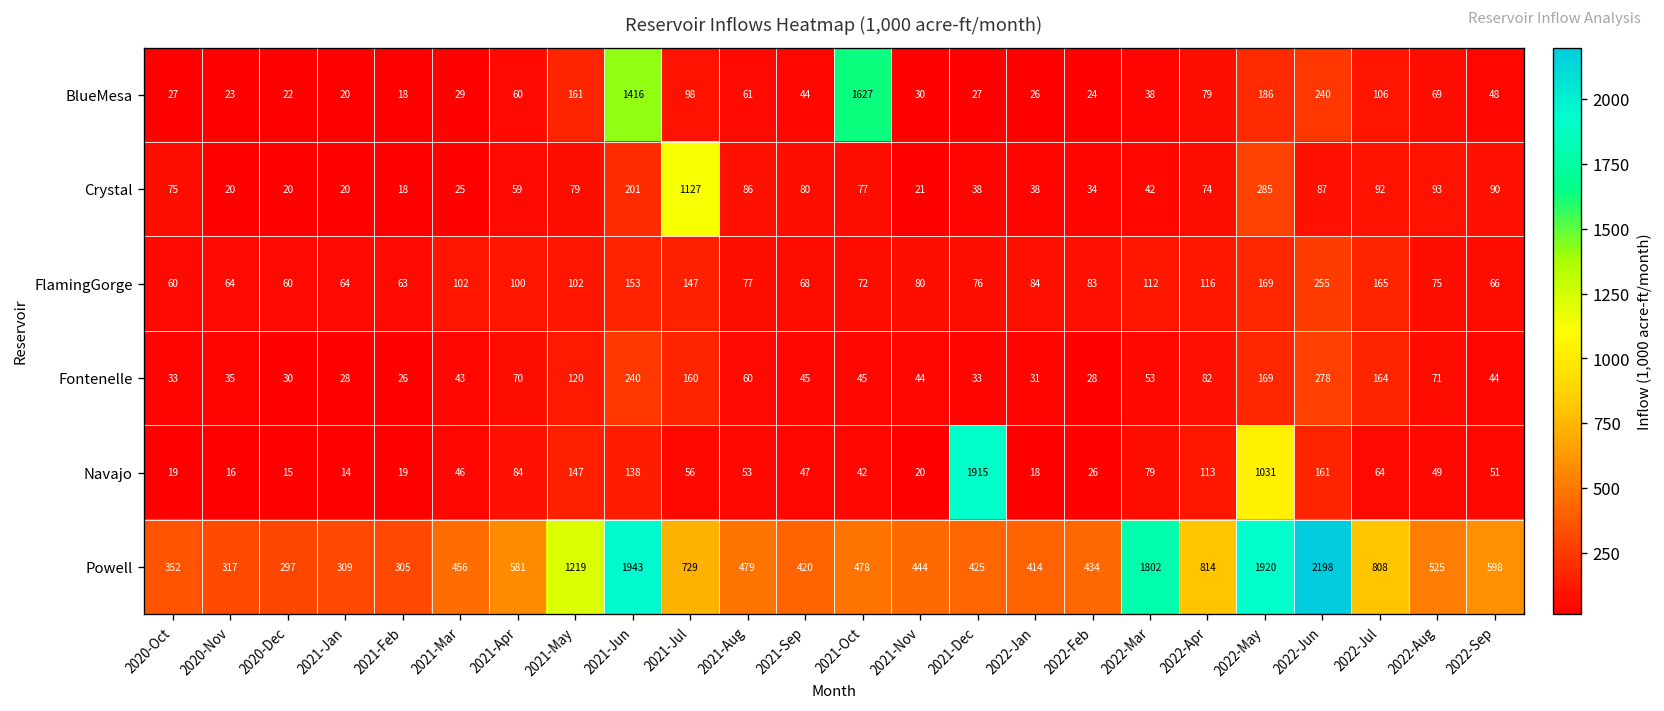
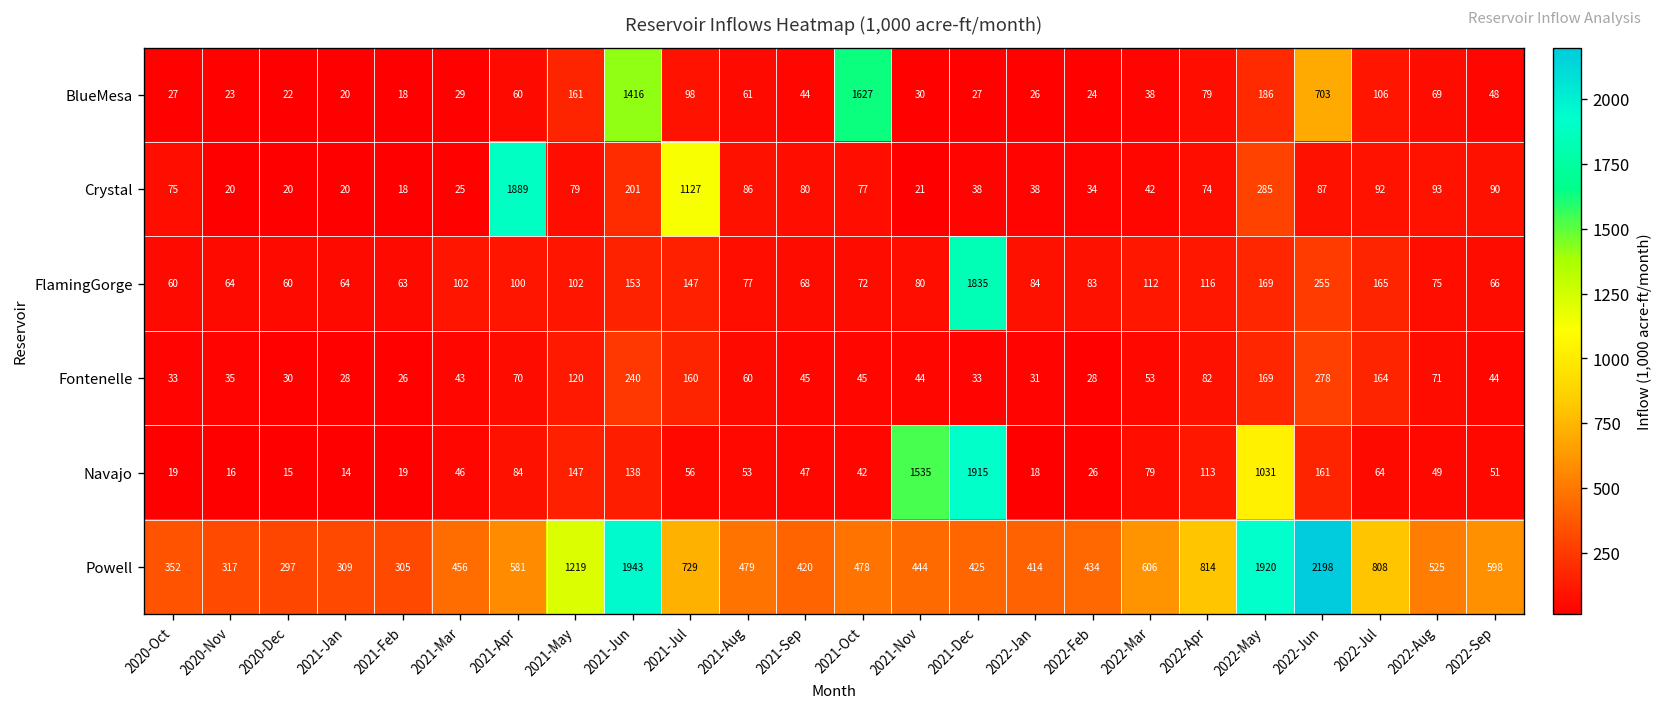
  {
    "BlueMesa": {
      "2020-Oct": 27,
      "2020-Nov": 23,
      "2020-Dec": 22,
      "2021-Jan": 20,
      "2021-Feb": 18,
      "2021-Mar": 29,
      "2021-Apr": 60,
      "2021-May": 161,
      "2021-Jun": 1416,
      "2021-Jul": 98,
      "2021-Aug": 61,
      "2021-Sep": 44,
      "2021-Oct": 1627,
      "2021-Nov": 30,
      "2021-Dec": 27,
      "2022-Jan": 26,
      "2022-Feb": 24,
      "2022-Mar": 38,
      "2022-Apr": 79,
      "2022-May": 186,
-     "2022-Jun": 240,
+     "2022-Jun": 703,
      "2022-Jul": 106,
      "2022-Aug": 69,
      "2022-Sep": 48
    },
    "Crystal": {
      "2020-Oct": 75,
      "2020-Nov": 20,
      "2020-Dec": 20,
      "2021-Jan": 20,
      "2021-Feb": 18,
      "2021-Mar": 25,
-     "2021-Apr": 59,
+     "2021-Apr": 1889,
      "2021-May": 79,
      "2021-Jun": 201,
      "2021-Jul": 1127,
      "2021-Aug": 86,
      "2021-Sep": 80,
      "2021-Oct": 77,
      "2021-Nov": 21,
      "2021-Dec": 38,
      "2022-Jan": 38,
      "2022-Feb": 34,
      "2022-Mar": 42,
      "2022-Apr": 74,
      "2022-May": 285,
      "2022-Jun": 87,
      "2022-Jul": 92,
      "2022-Aug": 93,
      "2022-Sep": 90
    },
    "FlamingGorge": {
      "2020-Oct": 60,
      "2020-Nov": 64,
      "2020-Dec": 60,
      "2021-Jan": 64,
      "2021-Feb": 63,
      "2021-Mar": 102,
      "2021-Apr": 100,
      "2021-May": 102,
      "2021-Jun": 153,
      "2021-Jul": 147,
      "2021-Aug": 77,
      "2021-Sep": 68,
      "2021-Oct": 72,
      "2021-Nov": 80,
-     "2021-Dec": 76,
+     "2021-Dec": 1835,
      "2022-Jan": 84,
      "2022-Feb": 83,
      "2022-Mar": 112,
      "2022-Apr": 116,
      "2022-May": 169,
      "2022-Jun": 255,
      "2022-Jul": 165,
      "2022-Aug": 75,
      "2022-Sep": 66
    },
    "Fontenelle": {
      "2020-Oct": 33,
      "2020-Nov": 35,
      "2020-Dec": 30,
      "2021-Jan": 28,
      "2021-Feb": 26,
      "2021-Mar": 43,
      "2021-Apr": 70,
      "2021-May": 120,
      "2021-Jun": 240,
      "2021-Jul": 160,
      "2021-Aug": 60,
      "2021-Sep": 45,
      "2021-Oct": 45,
      "2021-Nov": 44,
      "2021-Dec": 33,
      "2022-Jan": 31,
      "2022-Feb": 28,
      "2022-Mar": 53,
      "2022-Apr": 82,
      "2022-May": 169,
      "2022-Jun": 278,
      "2022-Jul": 164,
      "2022-Aug": 71,
      "2022-Sep": 44
    },
    "Navajo": {
      "2020-Oct": 19,
      "2020-Nov": 16,
      "2020-Dec": 15,
      "2021-Jan": 14,
      "2021-Feb": 19,
      "2021-Mar": 46,
      "2021-Apr": 84,
      "2021-May": 147,
      "2021-Jun": 138,
      "2021-Jul": 56,
      "2021-Aug": 53,
      "2021-Sep": 47,
      "2021-Oct": 42,
-     "2021-Nov": 20,
+     "2021-Nov": 1535,
      "2021-Dec": 1915,
      "2022-Jan": 18,
      "2022-Feb": 26,
      "2022-Mar": 79,
      "2022-Apr": 113,
      "2022-May": 1031,
      "2022-Jun": 161,
      "2022-Jul": 64,
      "2022-Aug": 49,
      "2022-Sep": 51
    },
    "Powell": {
      "2020-Oct": 352,
      "2020-Nov": 317,
      "2020-Dec": 297,
      "2021-Jan": 309,
      "2021-Feb": 305,
      "2021-Mar": 456,
      "2021-Apr": 581,
      "2021-May": 1219,
      "2021-Jun": 1943,
      "2021-Jul": 729,
      "2021-Aug": 479,
      "2021-Sep": 420,
      "2021-Oct": 478,
      "2021-Nov": 444,
      "2021-Dec": 425,
      "2022-Jan": 414,
      "2022-Feb": 434,
-     "2022-Mar": 1802,
+     "2022-Mar": 606,
      "2022-Apr": 814,
      "2022-May": 1920,
      "2022-Jun": 2198,
      "2022-Jul": 808,
      "2022-Aug": 525,
      "2022-Sep": 598
    }
  }
